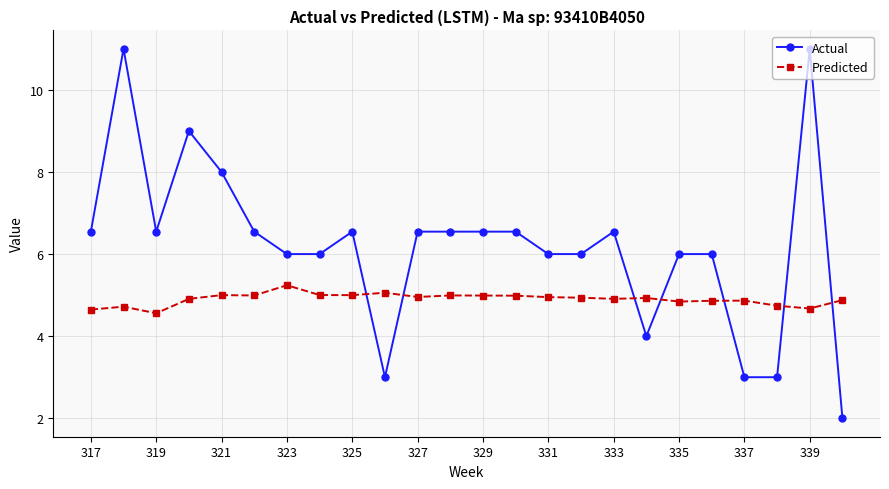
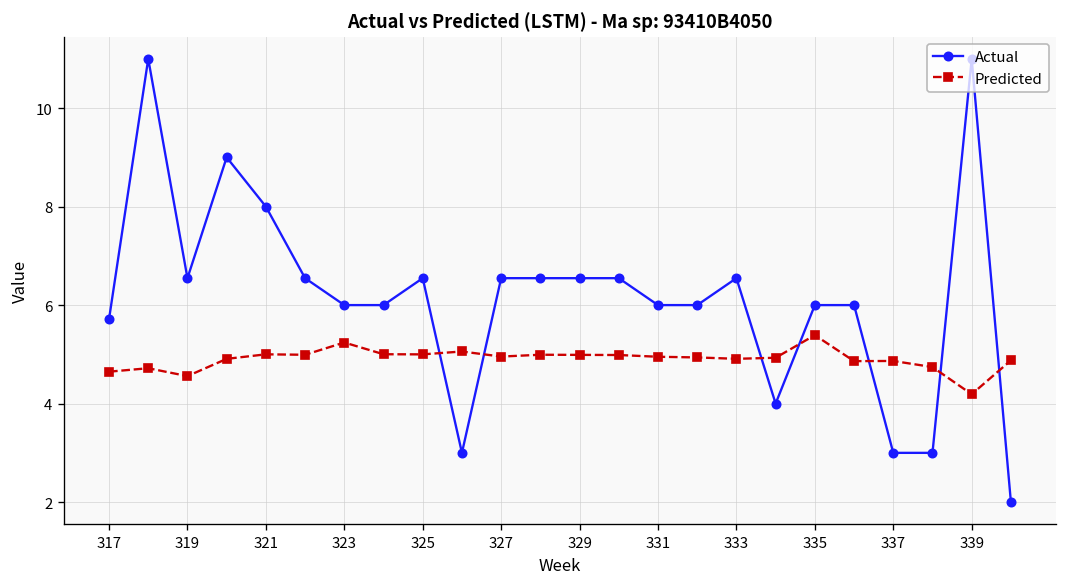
  {
    "Actual": {
-     "317": 6.5,
+     "317": 5.7,
      "319": 6.5,
      "321": 8.0,
      "323": 6.0,
      "325": 6.5,
      "327": 6.5,
      "329": 6.5,
      "331": 6.0,
      "333": 6.5,
      "335": 6.0,
      "337": 3.0
    },
    "Predicted": {
      "317": 4.6,
      "319": 4.6,
      "321": 5.0,
      "323": 5.2,
      "325": 5.0,
      "327": 5.0,
      "329": 5.0,
      "331": 5.0,
      "333": 4.9,
-     "335": 4.8,
+     "335": 5.4,
      "337": 4.9,
-     "339": 4.7
+     "339": 4.2
    }
  }
